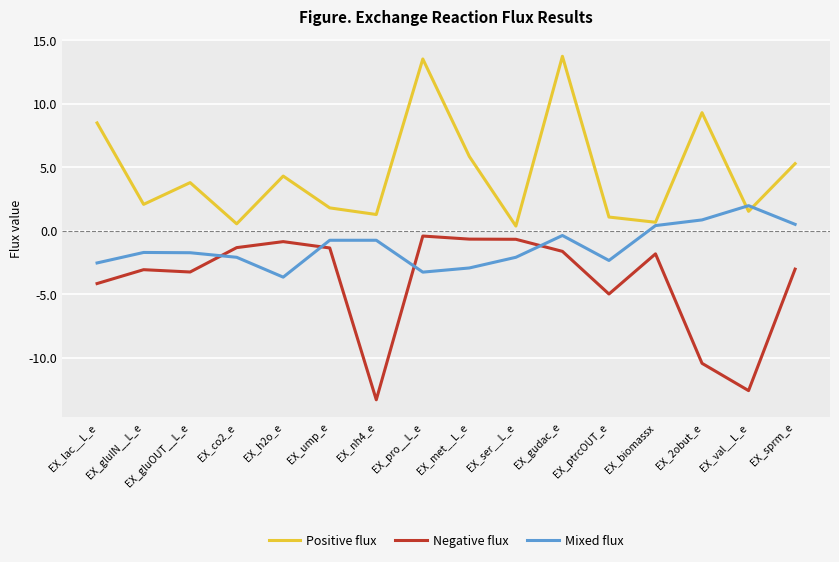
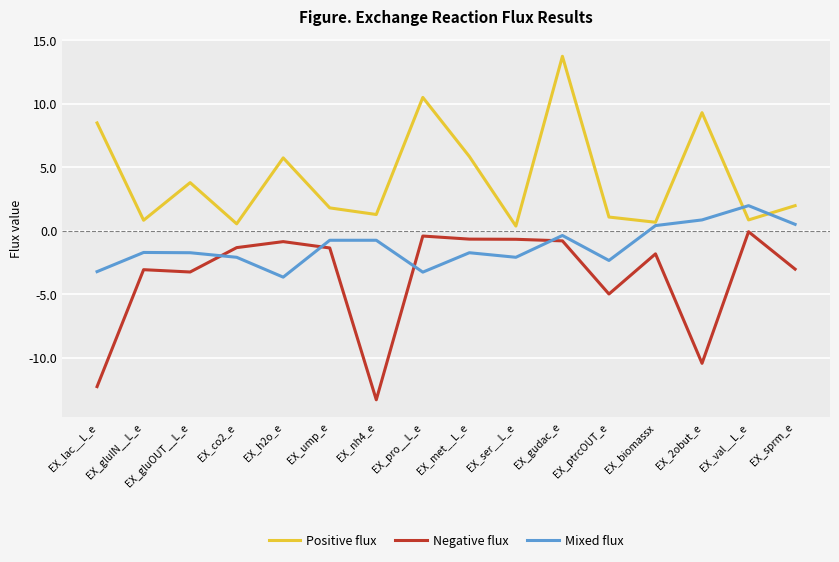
  {
    "Positive flux": {
      "EX_lac__L_e": 8.5,
-     "EX_gluIN__L_e": 2.1,
+     "EX_gluIN__L_e": 0.8,
      "EX_gluOUT__L_e": 3.8,
      "EX_co2_e": 0.5,
-     "EX_h2o_e": 4.3,
+     "EX_h2o_e": 5.7,
      "EX_ump_e": 1.8,
      "EX_nh4_e": 1.3,
-     "EX_pro__L_e": 13.5,
+     "EX_pro__L_e": 10.5,
      "EX_met__L_e": 5.8,
      "EX_ser__L_e": 0.4,
      "EX_gudac_e": 13.7,
      "EX_ptrcOUT_e": 1.1,
      "EX_biomassx": 0.7,
      "EX_2obut_e": 9.3,
-     "EX_val__L_e": 1.5,
-     "EX_sprm_e": 5.3
+     "EX_val__L_e": 0.8,
+     "EX_sprm_e": 2.0
    },
    "Negative flux": {
-     "EX_lac__L_e": -4.2,
+     "EX_lac__L_e": -12.3,
      "EX_gluIN__L_e": -3.1,
      "EX_gluOUT__L_e": -3.3,
      "EX_co2_e": -1.3,
      "EX_h2o_e": -0.9,
      "EX_ump_e": -1.4,
      "EX_nh4_e": -13.3,
      "EX_pro__L_e": -0.4,
      "EX_met__L_e": -0.7,
      "EX_ser__L_e": -0.7,
-     "EX_gudac_e": -1.6,
+     "EX_gudac_e": -0.8,
      "EX_ptrcOUT_e": -5.0,
      "EX_biomassx": -1.8,
      "EX_2obut_e": -10.5,
-     "EX_val__L_e": -12.6,
+     "EX_val__L_e": -0.1,
      "EX_sprm_e": -3.0
    },
    "Mixed flux": {
-     "EX_lac__L_e": -2.5,
+     "EX_lac__L_e": -3.2,
      "EX_gluIN__L_e": -1.7,
      "EX_gluOUT__L_e": -1.7,
      "EX_co2_e": -2.1,
      "EX_h2o_e": -3.7,
      "EX_ump_e": -0.8,
      "EX_nh4_e": -0.8,
      "EX_pro__L_e": -3.3,
-     "EX_met__L_e": -2.9,
+     "EX_met__L_e": -1.7,
      "EX_ser__L_e": -2.1,
      "EX_gudac_e": -0.4,
      "EX_ptrcOUT_e": -2.3,
      "EX_biomassx": 0.4,
      "EX_2obut_e": 0.8,
      "EX_val__L_e": 2.0,
      "EX_sprm_e": 0.5
    }
  }
